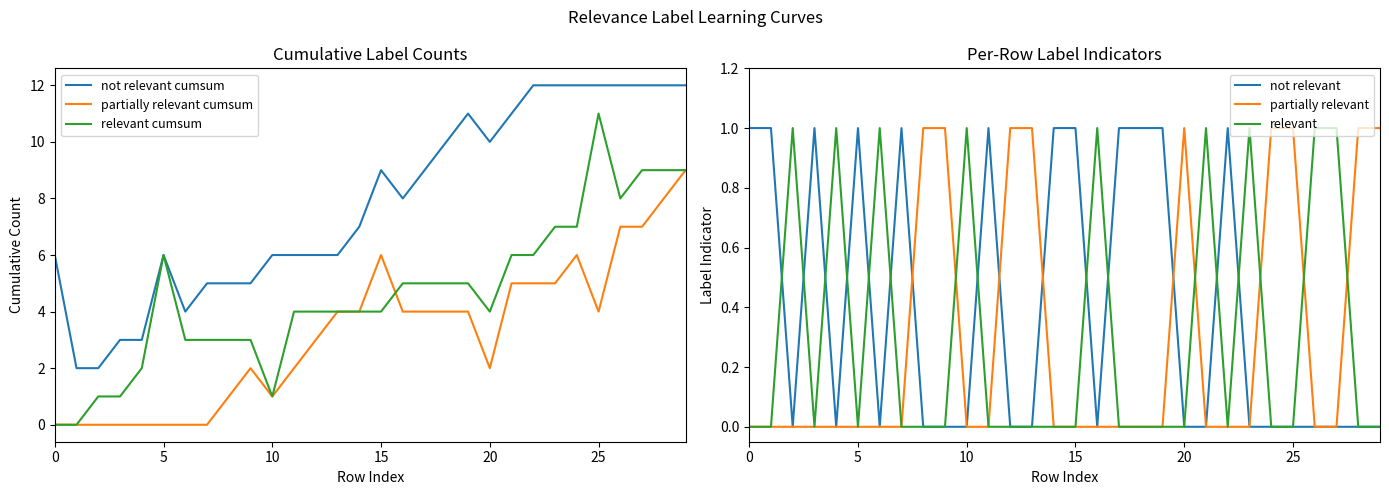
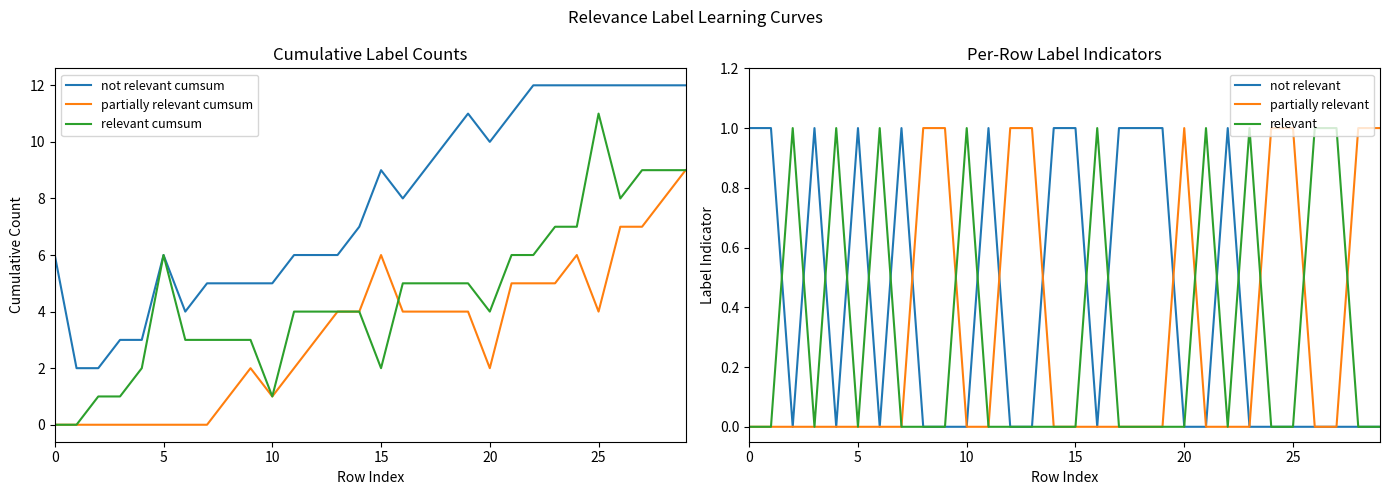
  {
    "Cumulative Label Counts": {
      "not relevant cumsum": {
        "0": 6,
-       "10": 6,
+       "10": 5,
        "15": 9,
        "20": 10,
        "25": 12
      },
      "partially relevant cumsum": {
        "5": 0,
        "15": 6,
        "20": 2,
        "25": 4
      },
      "relevant cumsum": {
-       "15": 4,
+       "15": 2,
        "20": 4,
        "25": 11
      }
    },
    "Per-Row Label Indicators": {
      "not relevant": {
        "0": 1.00,
        "5": 1.00,
        "15": 1.00
      },
      "partially relevant": {
        "20": 1.00
      },
      "relevant": {
        "10": 1.00
      }
    }
  }
